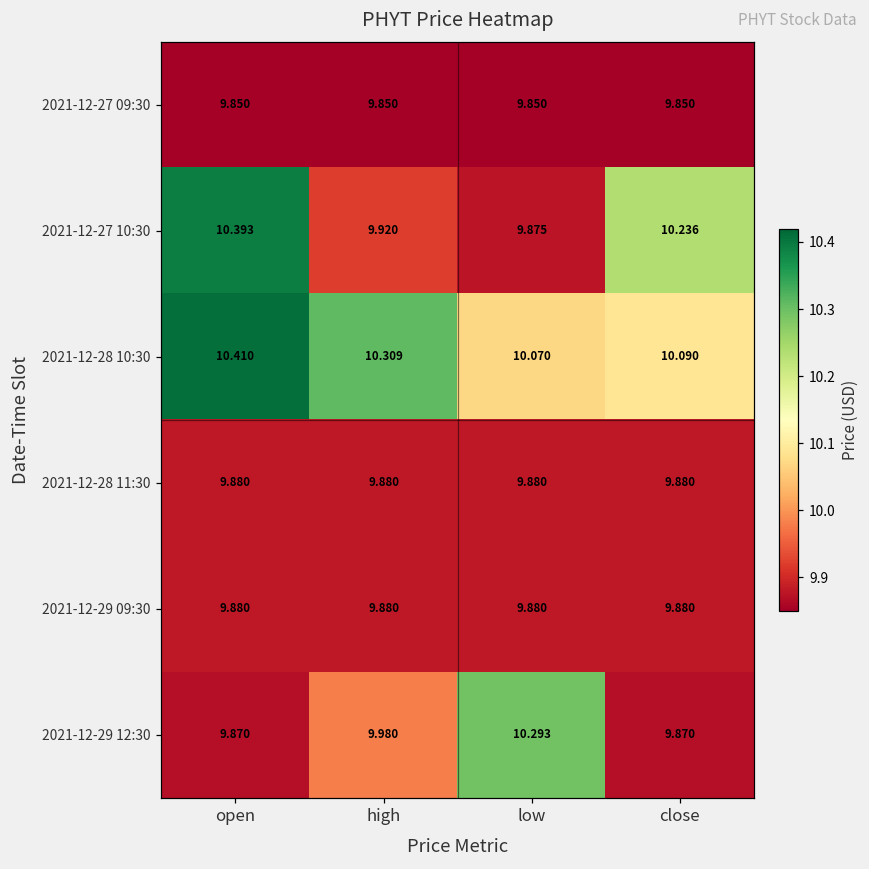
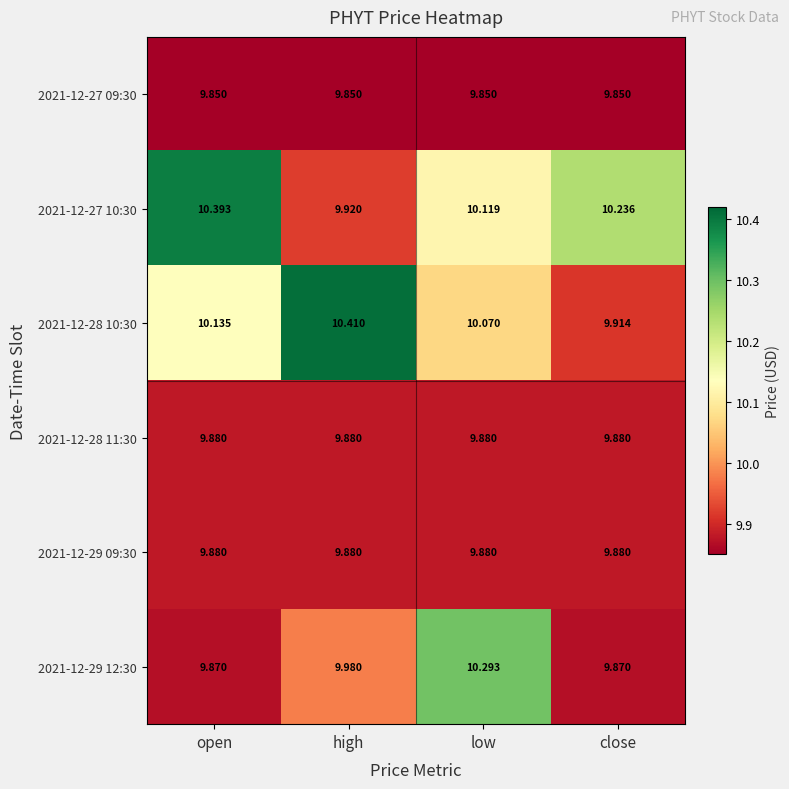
  {
    "2021-12-27 09:30": {
      "open": 9.850,
      "high": 9.850,
      "low": 9.850,
      "close": 9.850
    },
    "2021-12-27 10:30": {
      "open": 10.393,
      "high": 9.920,
-     "low": 9.875,
+     "low": 10.119,
      "close": 10.236
    },
    "2021-12-28 10:30": {
-     "open": 10.410,
-     "high": 10.309,
+     "open": 10.135,
+     "high": 10.410,
      "low": 10.070,
-     "close": 10.090
+     "close": 9.914
    },
    "2021-12-28 11:30": {
      "open": 9.880,
      "high": 9.880,
      "low": 9.880,
      "close": 9.880
    },
    "2021-12-29 09:30": {
      "open": 9.880,
      "high": 9.880,
      "low": 9.880,
      "close": 9.880
    },
    "2021-12-29 12:30": {
      "open": 9.870,
      "high": 9.980,
      "low": 10.293,
      "close": 9.870
    }
  }
